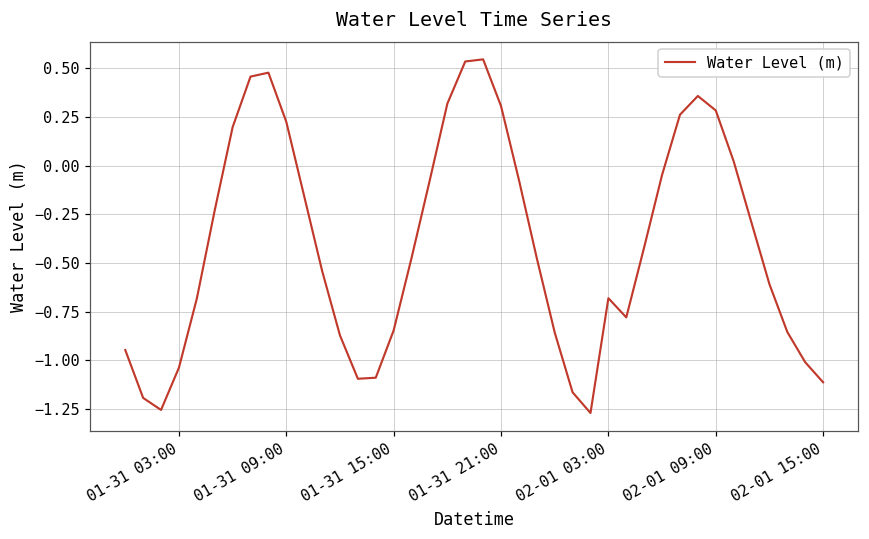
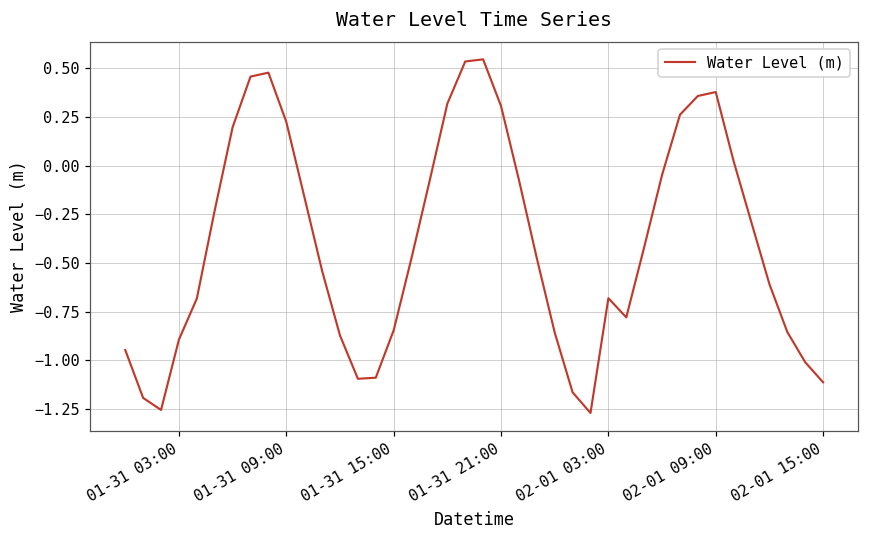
  {
-   "01-31 03:00": -1.04,
+   "01-31 03:00": -0.89,
    "01-31 09:00": 0.23,
    "01-31 15:00": -0.85,
    "01-31 21:00": 0.31,
    "02-01 03:00": -0.68,
-   "02-01 09:00": 0.28,
+   "02-01 09:00": 0.38,
    "02-01 15:00": -1.11
  }
